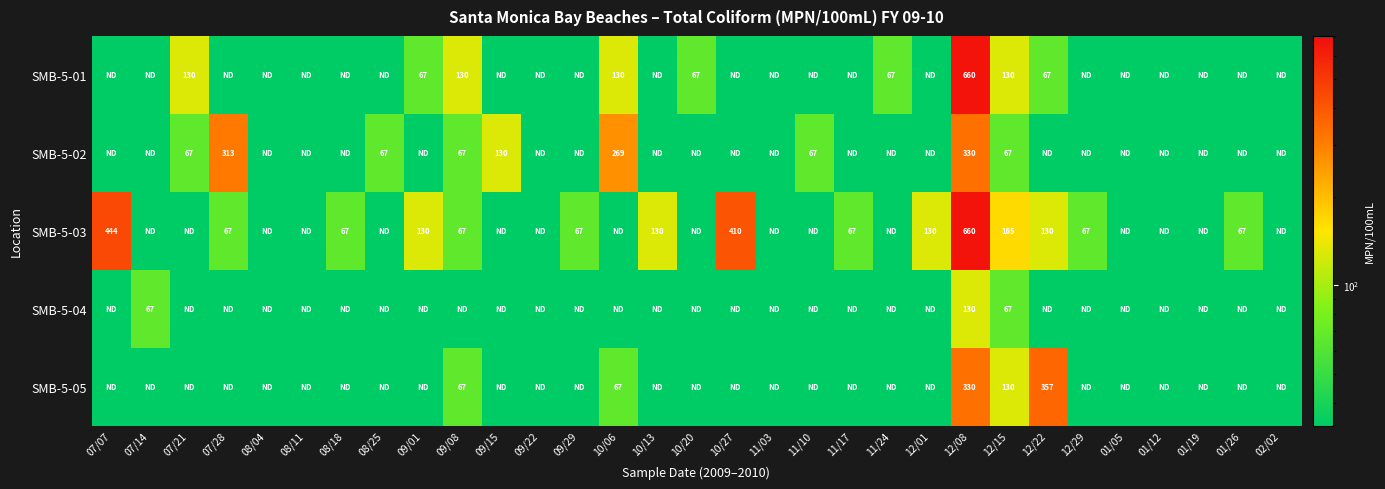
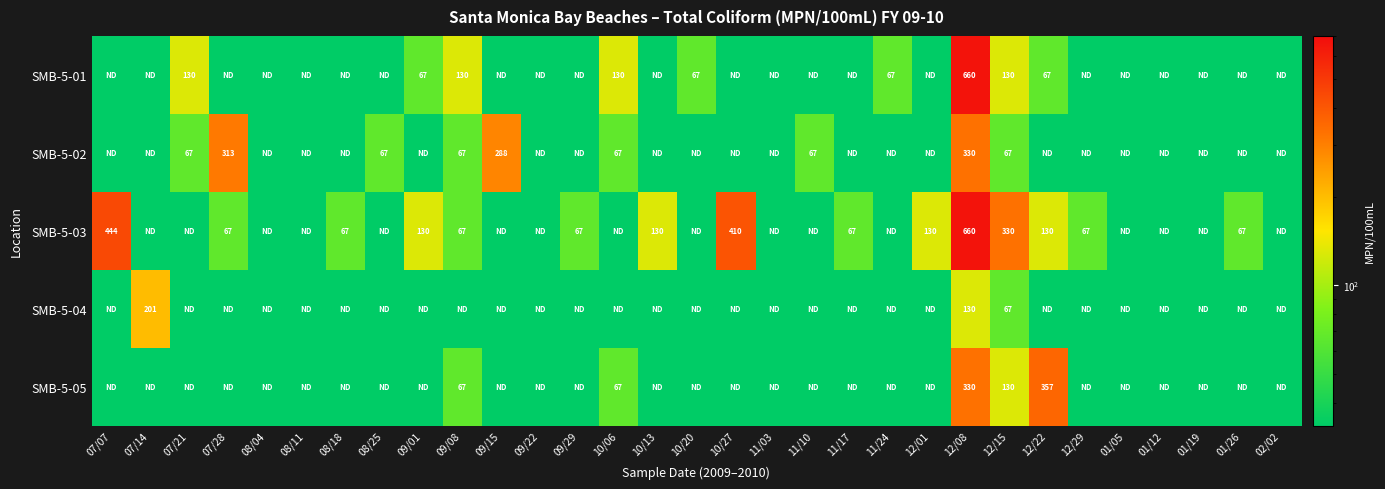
  {
    "SMB-5-01": {
      "07/21": 130,
      "09/01": 67,
      "09/08": 130,
      "10/06": 130,
      "10/20": 67,
      "11/24": 67,
      "12/08": 660,
      "12/15": 130,
      "12/22": 67
    },
    "SMB-5-02": {
      "07/21": 67,
      "07/28": 313,
      "08/25": 67,
      "09/08": 67,
-     "09/15": 130,
-     "10/06": 269,
+     "09/15": 288,
+     "10/06": 67,
      "11/10": 67,
      "12/08": 330,
      "12/15": 67
    },
    "SMB-5-03": {
      "07/07": 444,
      "07/28": 67,
      "08/18": 67,
      "09/01": 130,
      "09/08": 67,
      "09/29": 67,
      "10/13": 130,
      "10/27": 410,
      "11/17": 67,
      "12/01": 130,
      "12/08": 660,
-     "12/15": 165,
+     "12/15": 330,
      "12/22": 130,
      "12/29": 67,
      "01/26": 67
    },
    "SMB-5-04": {
-     "07/14": 67,
+     "07/14": 201,
      "12/08": 130,
      "12/15": 67
    },
    "SMB-5-05": {
      "09/08": 67,
      "10/06": 67,
      "12/08": 330,
      "12/15": 130,
      "12/22": 357
    }
  }
